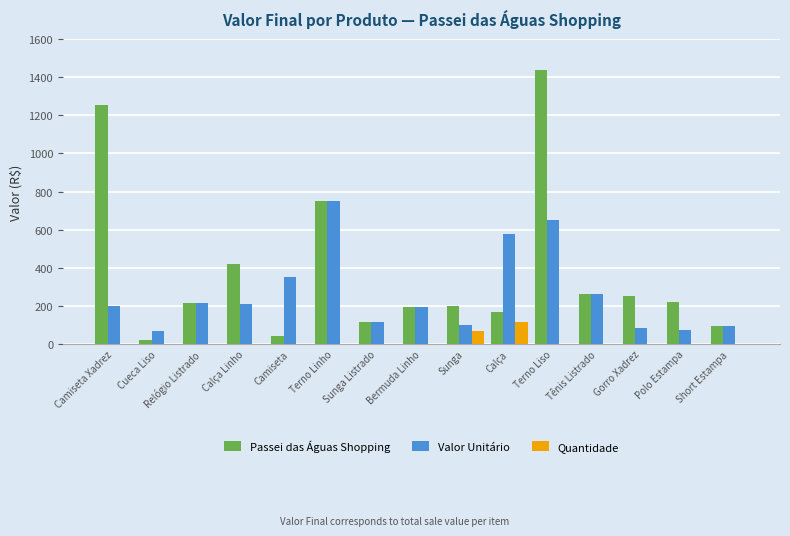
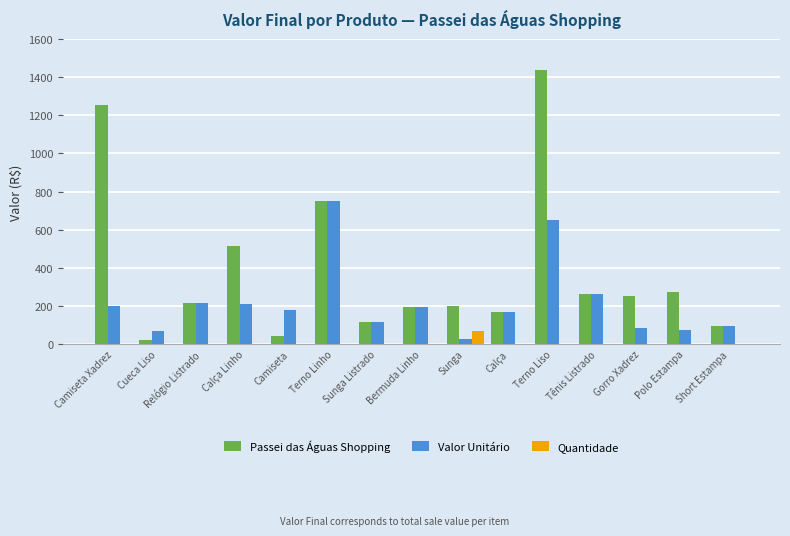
  {
    "Passei das Águas Shopping": {
      "Camiseta Xadrez": 1250,
      "Cueca Liso": 20,
      "Relógio Listrado": 220,
-     "Calça Linho": 420,
+     "Calça Linho": 520,
      "Camiseta": 40,
      "Terno Linho": 750,
      "Sunga Listrado": 110,
      "Bermuda Linho": 200,
      "Sunga": 200,
      "Calça": 170,
      "Terno Liso": 1440,
      "Tênis Listrado": 260,
      "Gorro Xadrez": 260,
-     "Polo Estampa": 220,
+     "Polo Estampa": 280,
      "Short Estampa": 100
    },
    "Valor Unitário": {
      "Camiseta Xadrez": 200,
      "Cueca Liso": 70,
      "Relógio Listrado": 220,
      "Calça Linho": 210,
-     "Camiseta": 350,
+     "Camiseta": 180,
      "Terno Linho": 750,
      "Sunga Listrado": 110,
      "Bermuda Linho": 200,
-     "Sunga": 100,
-     "Calça": 580,
+     "Sunga": 30,
+     "Calça": 170,
      "Terno Liso": 650,
      "Tênis Listrado": 260,
      "Gorro Xadrez": 90,
      "Polo Estampa": 70,
      "Short Estampa": 100
    },
    "Quantidade": {
      "Sunga": 70,
-     "Calça": 120
+     "Calça": 0
    }
  }
